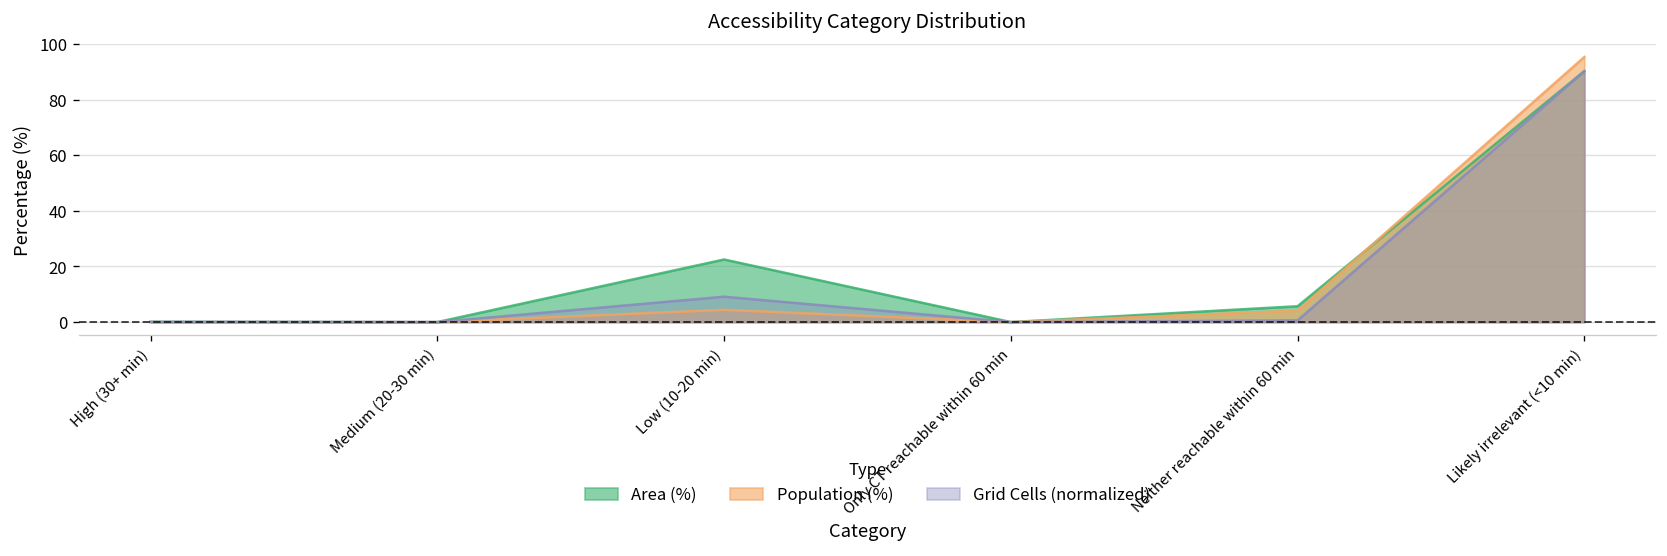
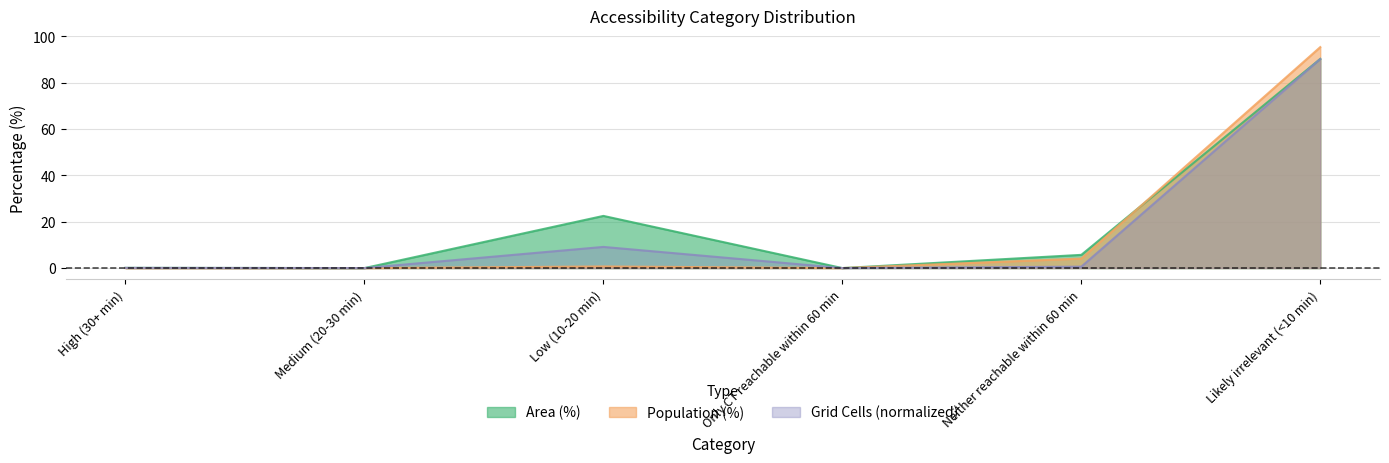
  {
    "Area (%)": {
      "Low (10-20 min)": 23,
      "Neither reachable within 60 min": 6
    },
    "Population (%)": {
-     "Low (10-20 min)": 4,
+     "Low (10-20 min)": 1,
      "Neither reachable within 60 min": 4,
      "Likely irrelevant (<10 min)": 95
    },
    "Grid Cells (normalized)": {
      "Low (10-20 min)": 9,
      "Neither reachable within 60 min": 1
    }
  }
